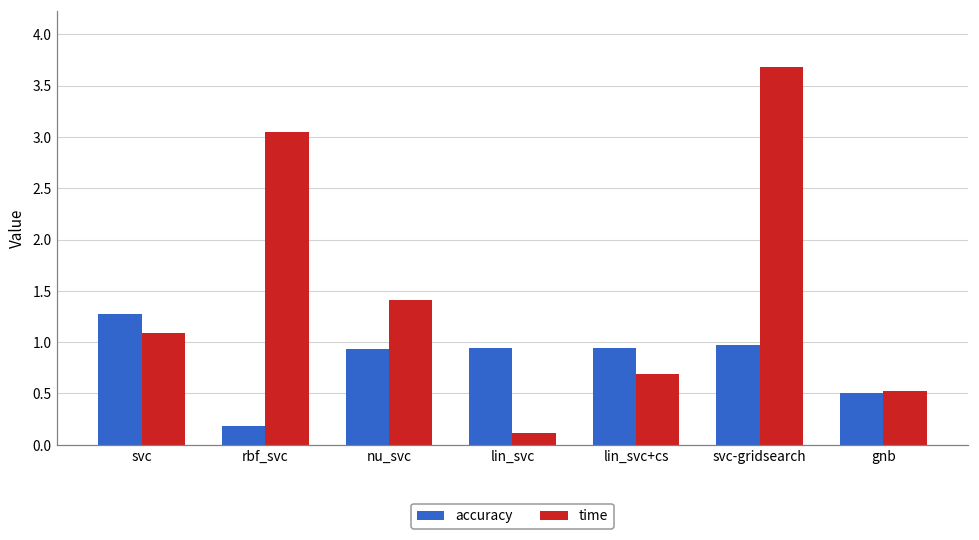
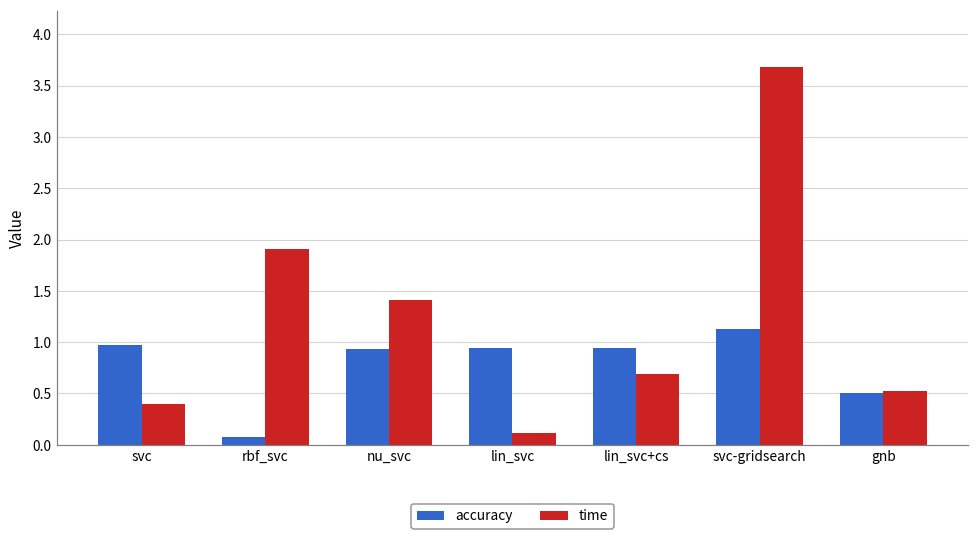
  {
    "accuracy": {
-     "svc": 1.3,
-     "rbf_svc": 0.2,
+     "svc": 1.0,
+     "rbf_svc": 0.1,
      "nu_svc": 0.9,
      "lin_svc": 0.9,
      "lin_svc+cs": 0.9,
-     "svc-gridsearch": 1.0,
+     "svc-gridsearch": 1.1,
      "gnb": 0.5
    },
    "time": {
-     "svc": 1.1,
-     "rbf_svc": 3.1,
+     "svc": 0.4,
+     "rbf_svc": 1.9,
      "nu_svc": 1.4,
      "lin_svc": 0.1,
      "lin_svc+cs": 0.7,
      "svc-gridsearch": 3.7,
      "gnb": 0.5
    }
  }
